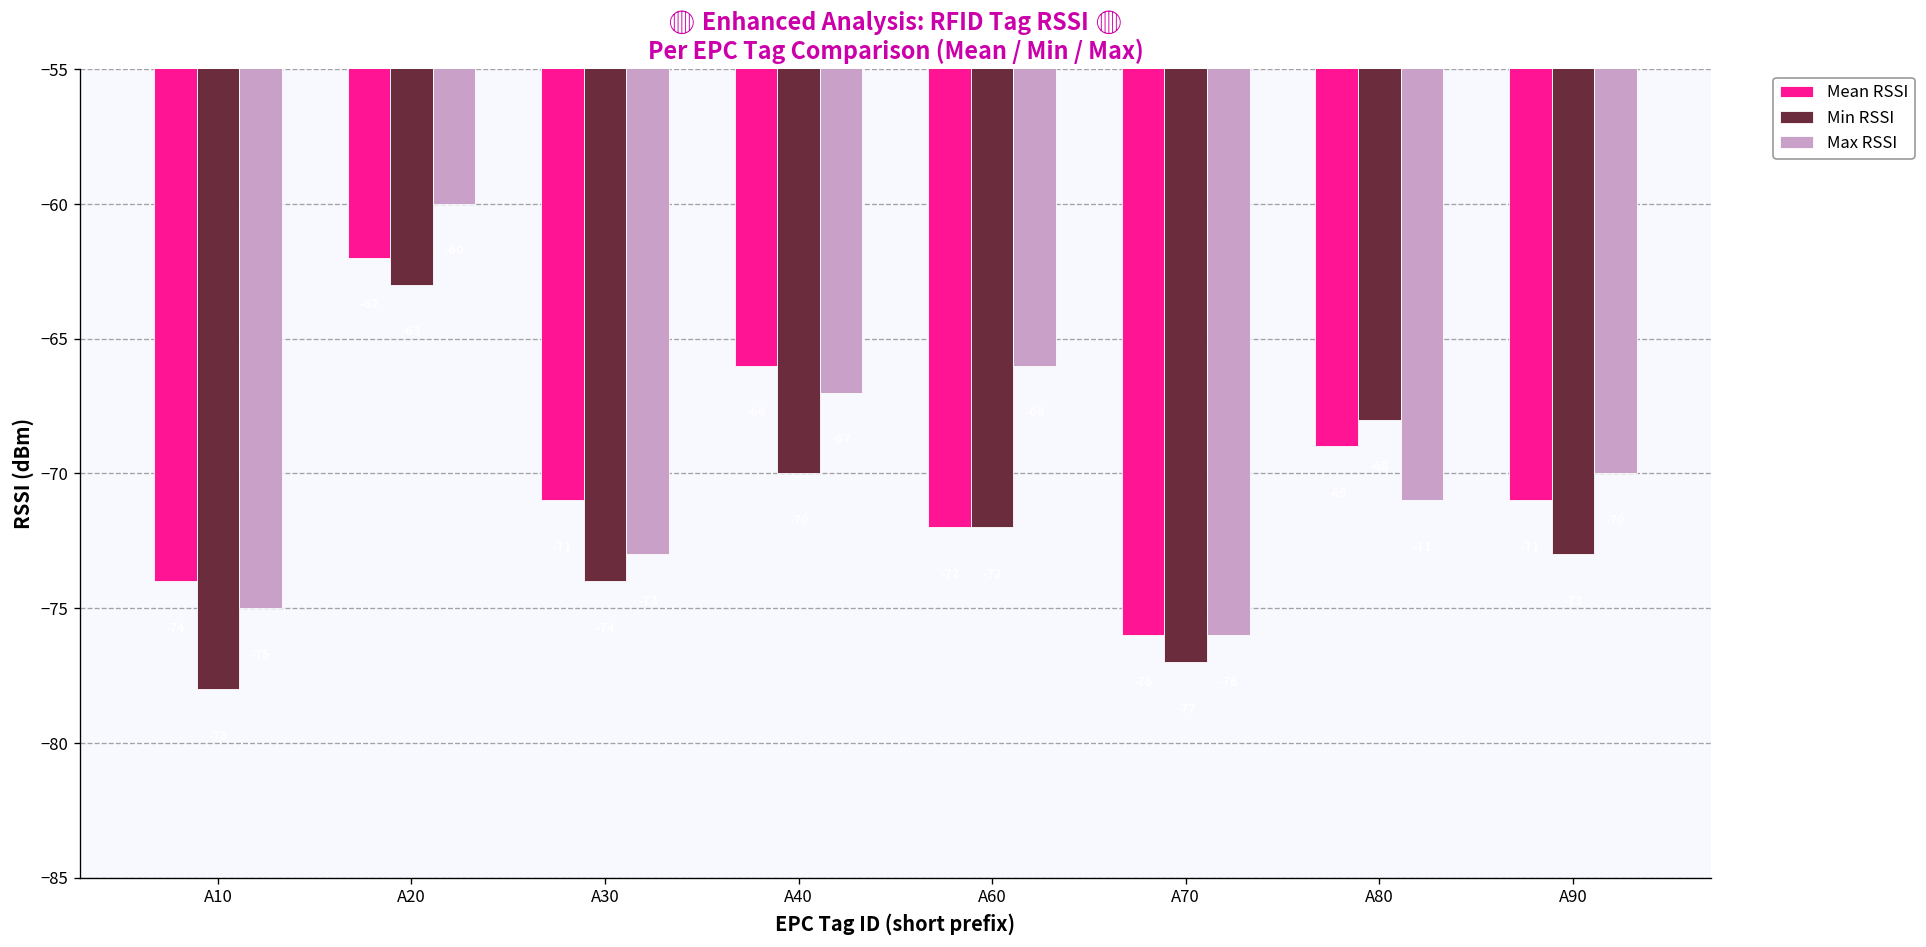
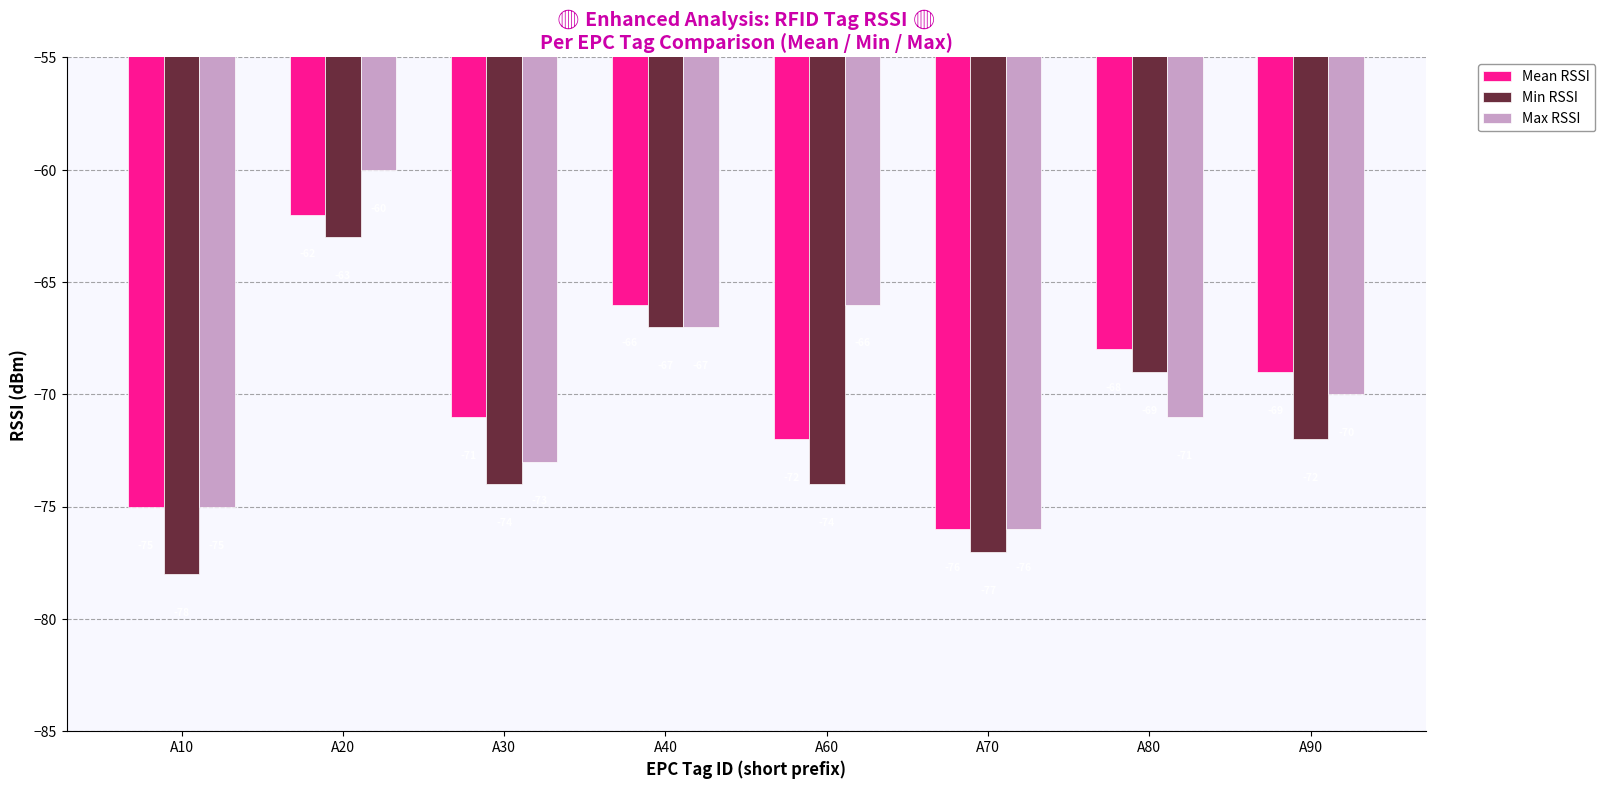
  {
    "Mean RSSI": {
-     "A10": -74,
+     "A10": -75,
      "A20": -62,
      "A30": -71,
      "A40": -66,
      "A60": -72,
      "A70": -76,
-     "A80": -69,
-     "A90": -71
+     "A80": -68,
+     "A90": -69
    },
    "Min RSSI": {
      "A10": -78,
      "A20": -63,
      "A30": -74,
-     "A40": -70,
-     "A60": -72,
+     "A40": -67,
+     "A60": -74,
      "A70": -77,
-     "A80": -68,
-     "A90": -73
+     "A80": -69,
+     "A90": -72
    },
    "Max RSSI": {
      "A10": -75,
      "A20": -60,
      "A30": -73,
      "A40": -67,
      "A60": -66,
      "A70": -76,
      "A80": -71,
      "A90": -70
    }
  }
